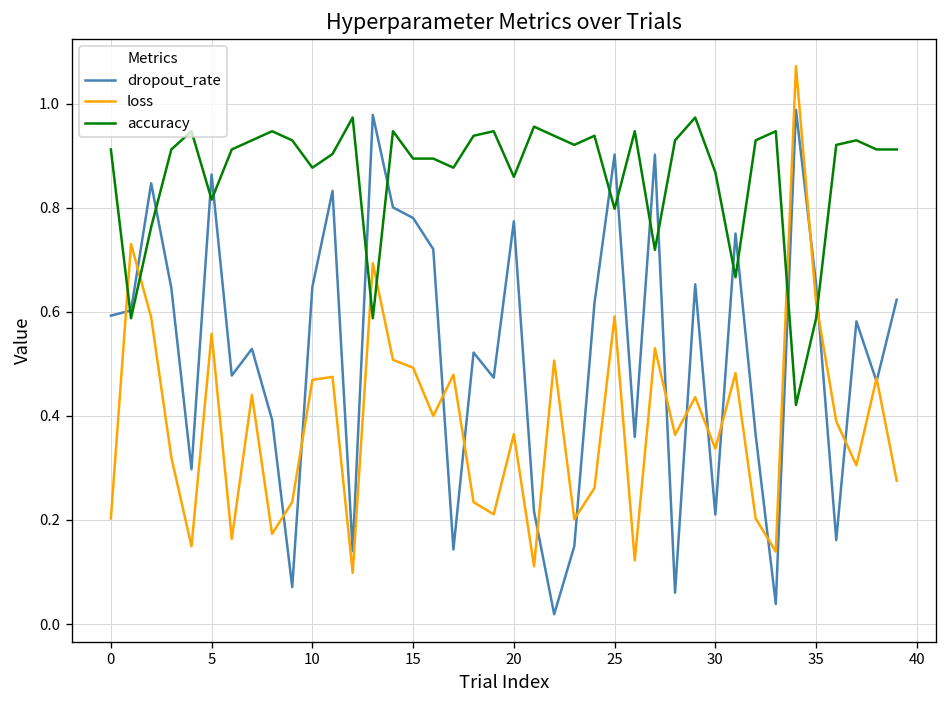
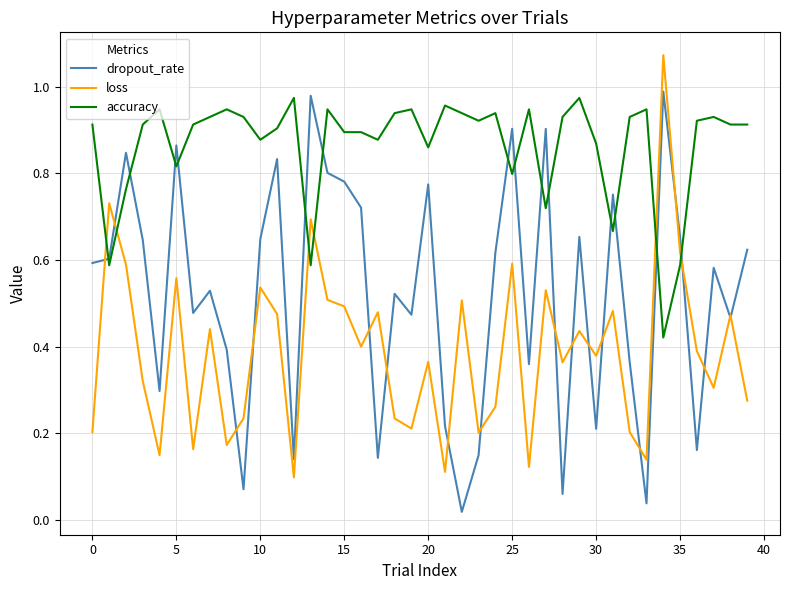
  {
    "dropout_rate": {
      "0": 0.59,
      "5": 0.86,
      "10": 0.65,
      "15": 0.78,
      "20": 0.77,
      "25": 0.90,
      "30": 0.21,
      "35": 0.65
    },
    "loss": {
      "0": 0.20,
      "5": 0.56,
-     "10": 0.47,
+     "10": 0.54,
      "15": 0.49,
      "20": 0.36,
      "25": 0.59,
-     "30": 0.34,
+     "30": 0.38,
      "35": 0.62
    },
    "accuracy": {
      "0": 0.91,
      "5": 0.82,
      "10": 0.88,
      "15": 0.89,
      "20": 0.86,
      "25": 0.80,
      "30": 0.87,
      "35": 0.59
    }
  }
